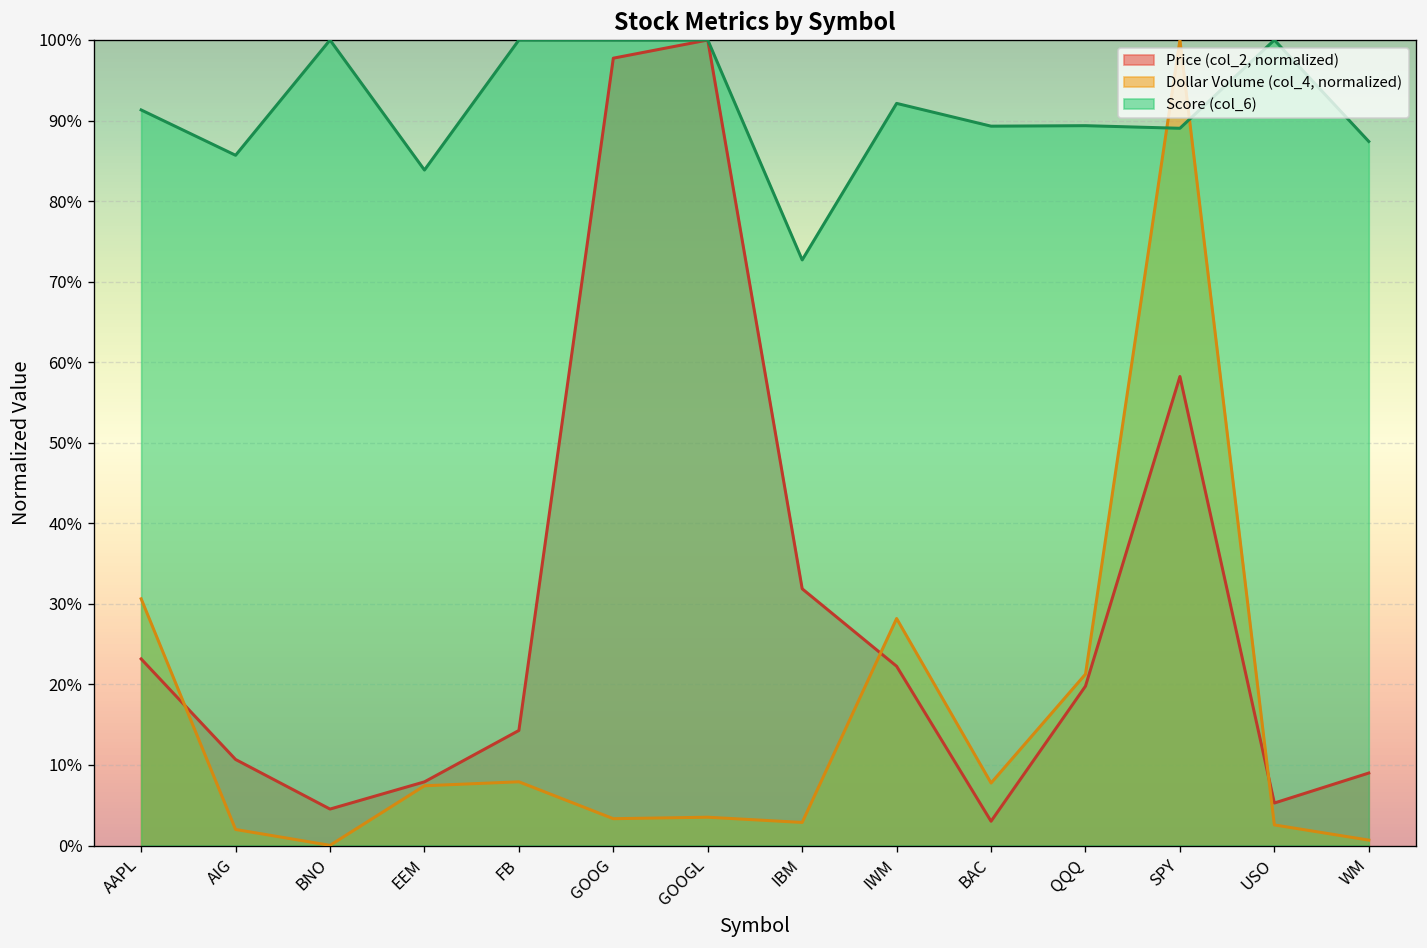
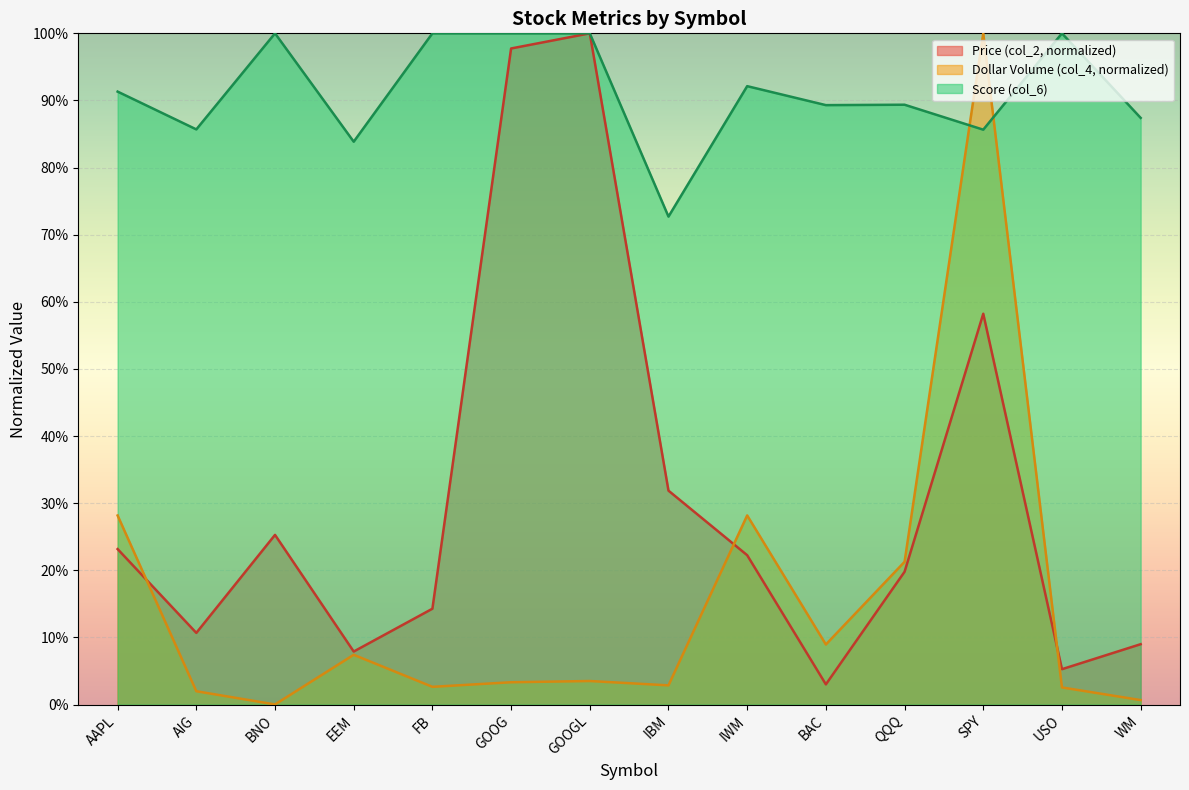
  {
    "Price (col_2, normalized)": {
      "AAPL": "23%",
      "AIG": "11%",
-     "BNO": "5%",
+     "BNO": "25%",
      "EEM": "8%",
      "FB": "14%",
      "GOOG": "98%",
      "IBM": "32%",
      "IWM": "22%",
      "BAC": "3%",
      "QQQ": "20%",
      "SPY": "58%",
      "USO": "5%",
      "WM": "9%"
    },
    "Dollar Volume (col_4, normalized)": {
-     "AAPL": "31%",
+     "AAPL": "28%",
      "AIG": "2%",
      "BNO": "0%",
      "EEM": "7%",
-     "FB": "8%",
+     "FB": "3%",
      "GOOG": "3%",
      "GOOGL": "4%",
      "IBM": "3%",
      "IWM": "28%",
-     "BAC": "8%",
+     "BAC": "9%",
      "QQQ": "21%",
      "SPY": "100%",
      "USO": "3%",
      "WM": "1%"
    },
    "Score (col_6)": {
      "AAPL": "91%",
      "AIG": "86%",
      "BNO": "100%",
      "EEM": "84%",
      "FB": "100%",
      "GOOG": "100%",
      "IBM": "73%",
      "IWM": "92%",
      "BAC": "89%",
      "QQQ": "89%",
-     "SPY": "89%",
+     "SPY": "86%",
      "USO": "100%",
      "WM": "87%"
    }
  }
